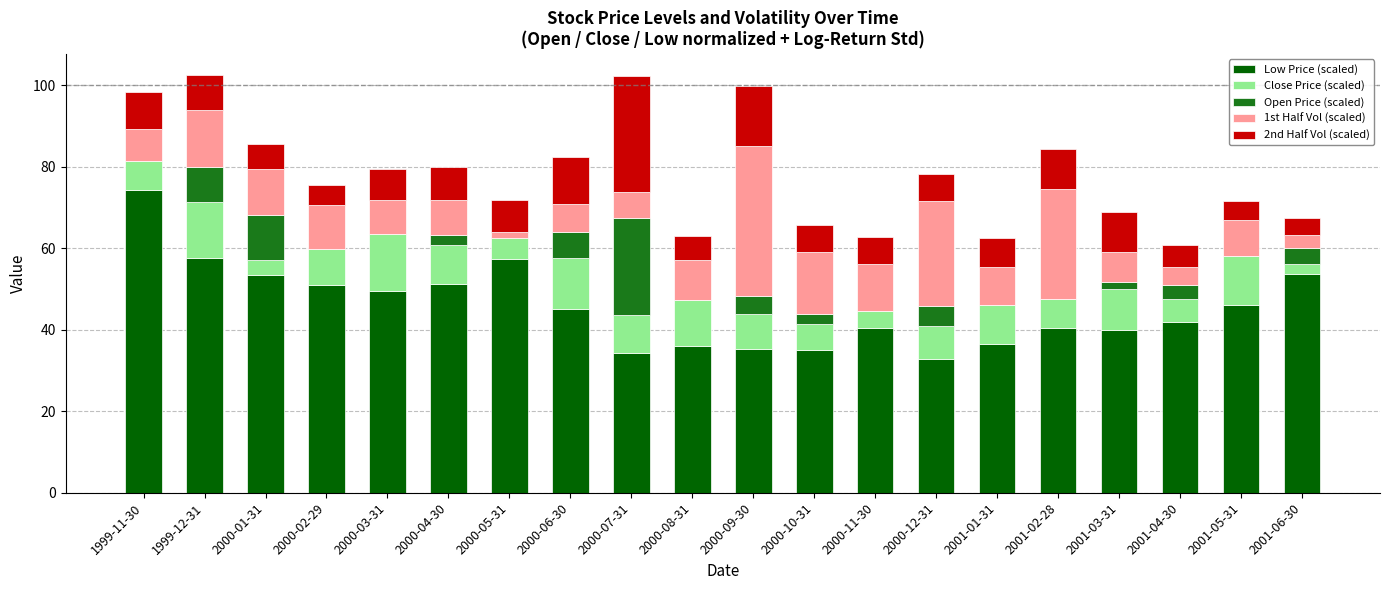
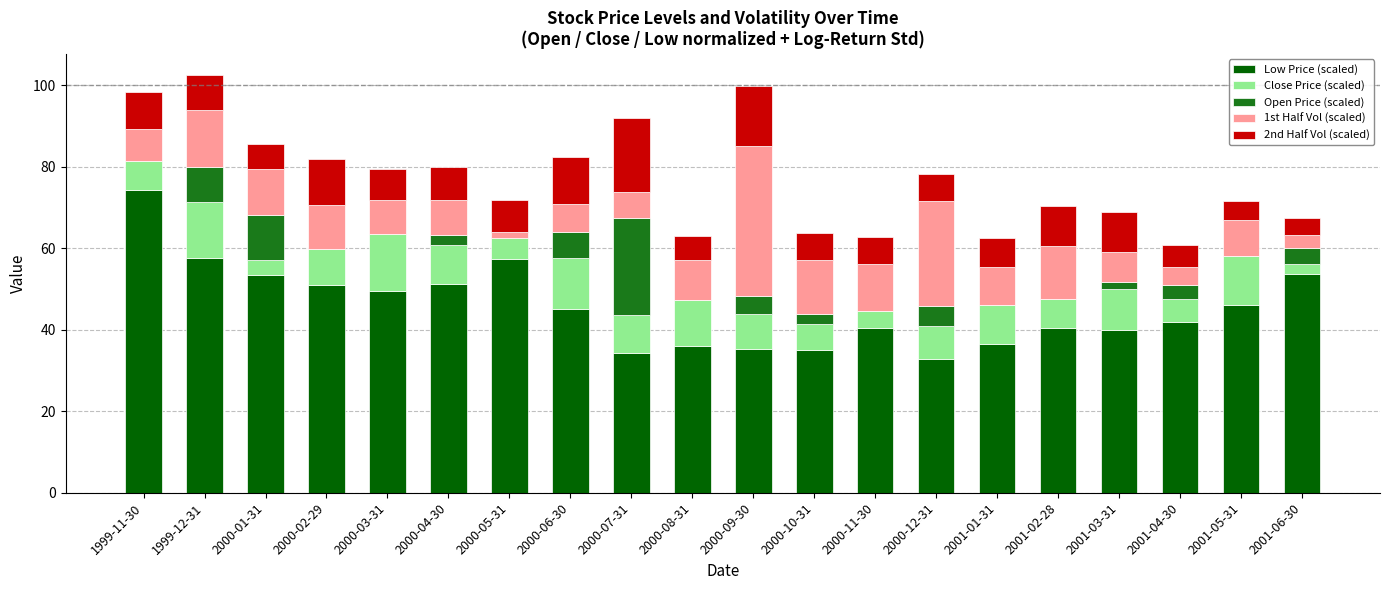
  {
    "Close Price (scaled)": {
      "1999-11-30": 7,
      "1999-12-31": 14,
      "2000-01-31": 4,
      "2000-02-29": 9,
      "2000-03-31": 14,
      "2000-04-30": 10,
      "2000-05-31": 5,
      "2000-06-30": 12,
      "2000-07-31": 9,
      "2000-08-31": 11,
      "2000-09-30": 9,
      "2000-10-31": 6,
      "2000-11-30": 4,
      "2000-12-31": 8,
      "2001-01-31": 9,
      "2001-02-28": 7,
      "2001-03-31": 10,
      "2001-04-30": 6,
      "2001-05-31": 12,
      "2001-06-30": 2
    },
    "1st Half Vol (scaled)": {
      "1999-11-30": 8,
      "1999-12-31": 14,
      "2000-01-31": 11,
      "2000-02-29": 11,
      "2000-03-31": 8,
      "2000-04-30": 9,
      "2000-05-31": 1,
      "2000-06-30": 7,
      "2000-07-31": 6,
      "2000-08-31": 10,
      "2000-09-30": 37,
-     "2000-10-31": 15,
+     "2000-10-31": 13,
      "2000-11-30": 12,
      "2000-12-31": 26,
      "2001-01-31": 9,
-     "2001-02-28": 27,
+     "2001-02-28": 13,
      "2001-03-31": 7,
      "2001-04-30": 4,
      "2001-05-31": 9,
      "2001-06-30": 3
    },
    "2nd Half Vol (scaled)": {
      "1999-11-30": 9,
      "1999-12-31": 9,
      "2000-01-31": 6,
-     "2000-02-29": 5,
+     "2000-02-29": 11,
      "2000-03-31": 8,
      "2000-04-30": 8,
      "2000-05-31": 8,
      "2000-06-30": 12,
-     "2000-07-31": 29,
+     "2000-07-31": 18,
      "2000-08-31": 6,
      "2000-09-30": 15,
      "2000-10-31": 7,
      "2000-11-30": 6,
      "2000-12-31": 7,
      "2001-01-31": 7,
      "2001-02-28": 10,
      "2001-03-31": 10,
      "2001-04-30": 5,
      "2001-05-31": 5,
      "2001-06-30": 4
    }
  }
